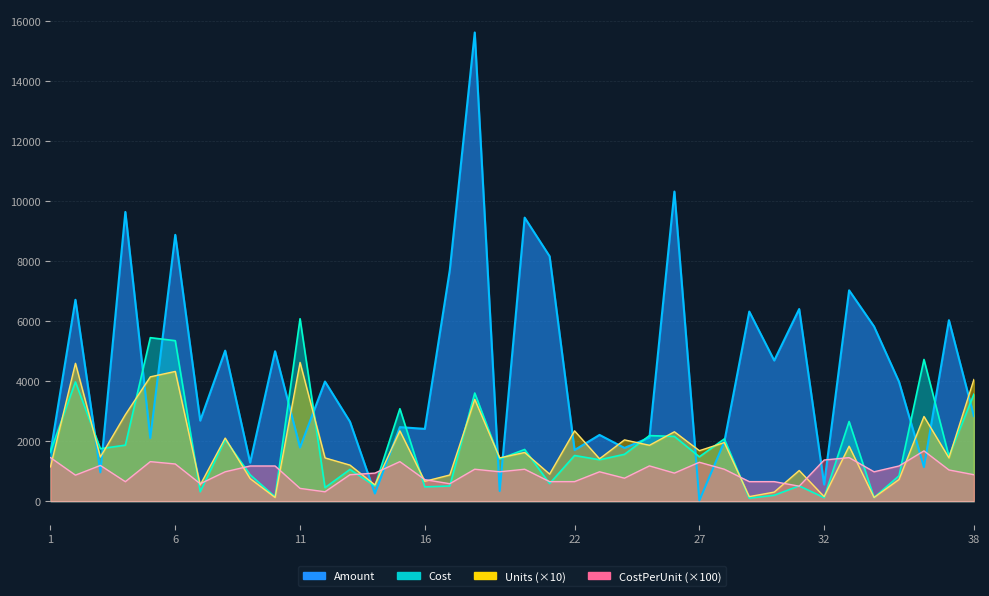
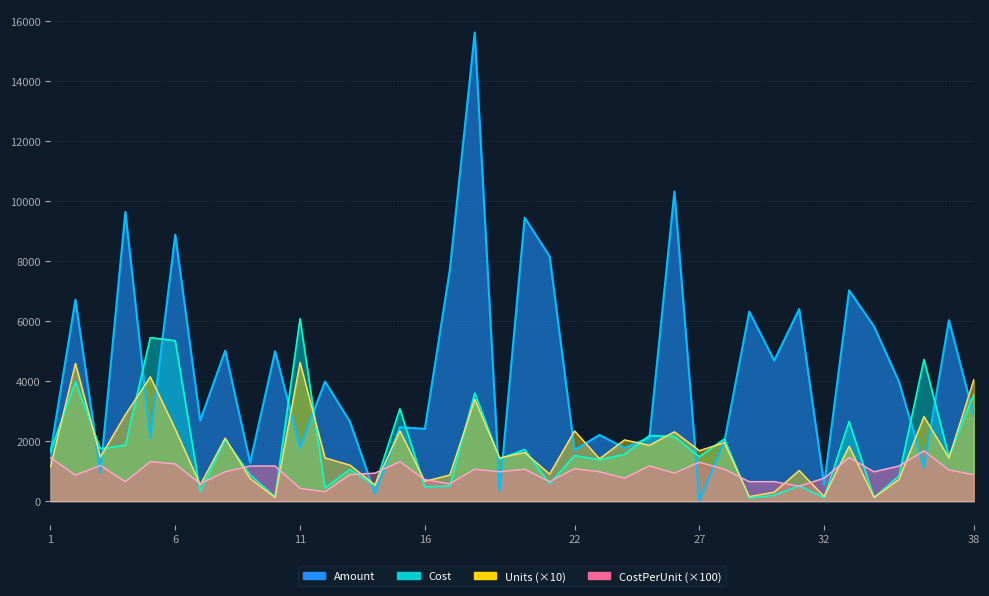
  {
    "Amount": {
      "6": 8900,
      "11": 1800,
      "16": 2400,
      "22": 1700,
      "27": 0,
      "32": 600,
      "38": 2800
    },
    "Cost": {
      "6": 5300,
      "11": 6100,
      "16": 500,
      "22": 1500,
      "27": 1500,
      "38": 3600
    },
    "Units (×10)": {
      "1": 1100,
-     "6": 4300,
+     "6": 2400,
      "11": 4600,
      "22": 2300,
      "27": 1700,
      "38": 4100
    },
    "CostPerUnit (×100)": {
      "1": 1400,
      "6": 1200,
      "11": 400,
-     "22": 600,
+     "22": 1100,
      "27": 1300,
-     "32": 1400,
+     "32": 800,
      "38": 900
    }
  }
